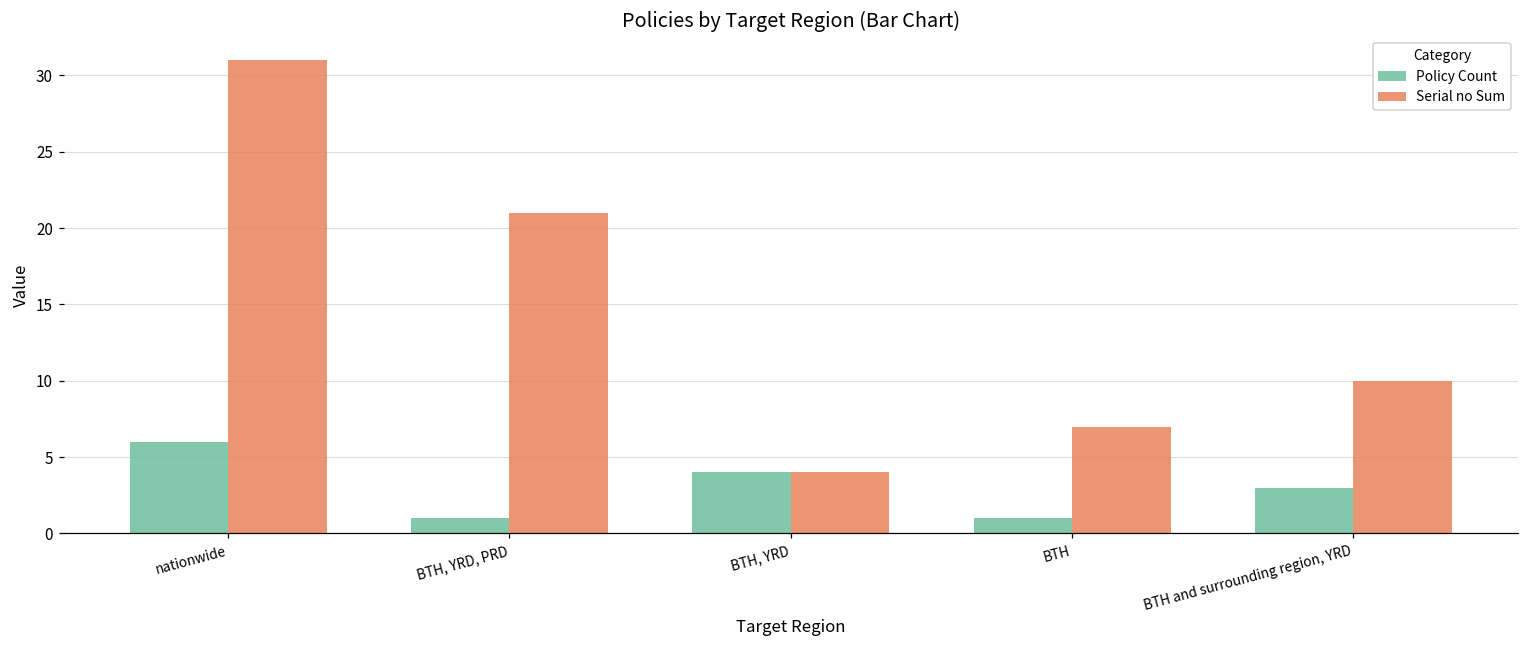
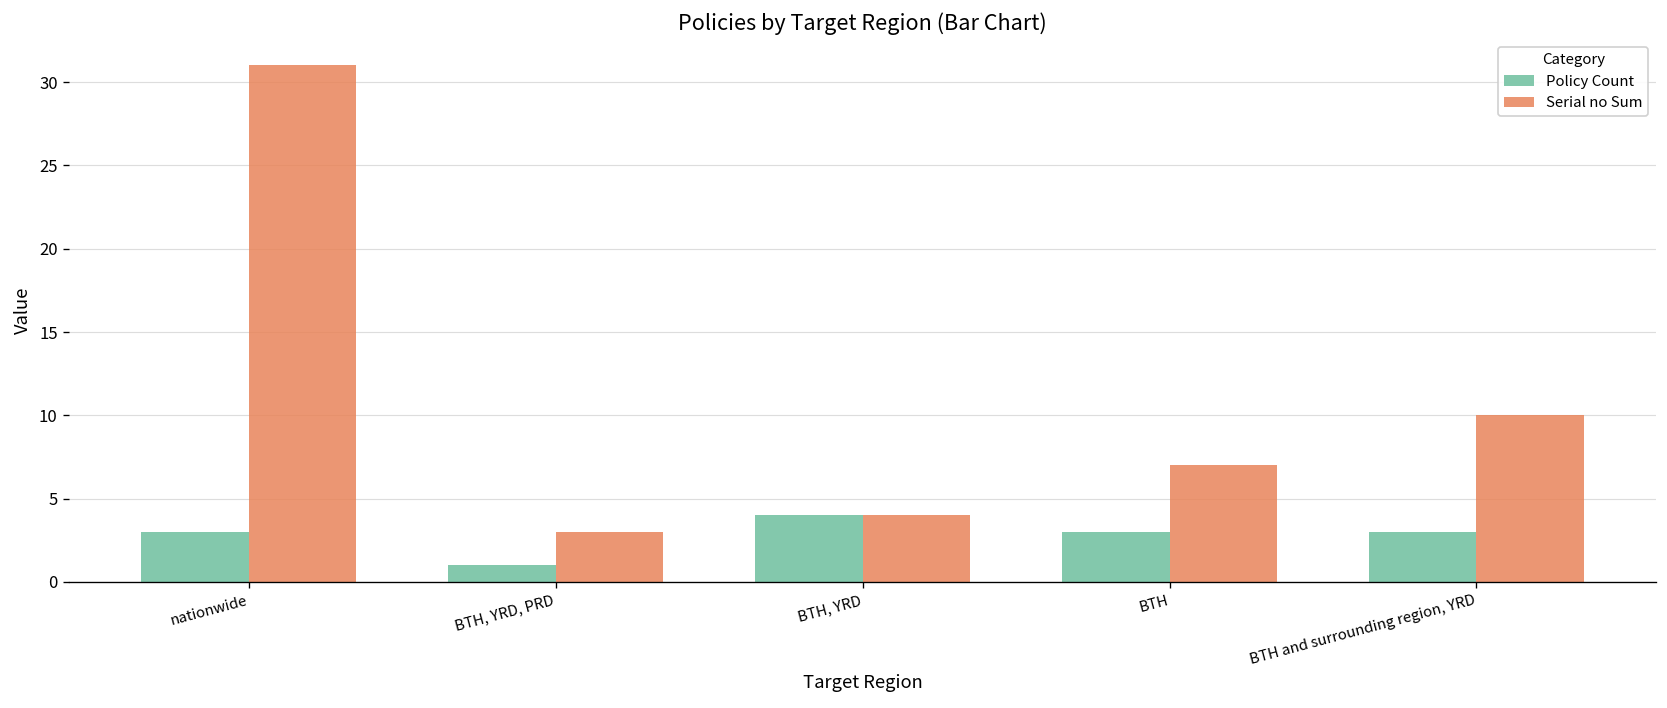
  {
    "Policy Count": {
-     "nationwide": 6,
+     "nationwide": 3,
      "BTH, YRD, PRD": 1,
      "BTH, YRD": 4,
-     "BTH": 1,
+     "BTH": 3,
      "BTH and surrounding region, YRD": 3
    },
    "Serial no Sum": {
      "nationwide": 31,
-     "BTH, YRD, PRD": 21,
+     "BTH, YRD, PRD": 3,
      "BTH, YRD": 4,
      "BTH": 7,
      "BTH and surrounding region, YRD": 10
    }
  }
